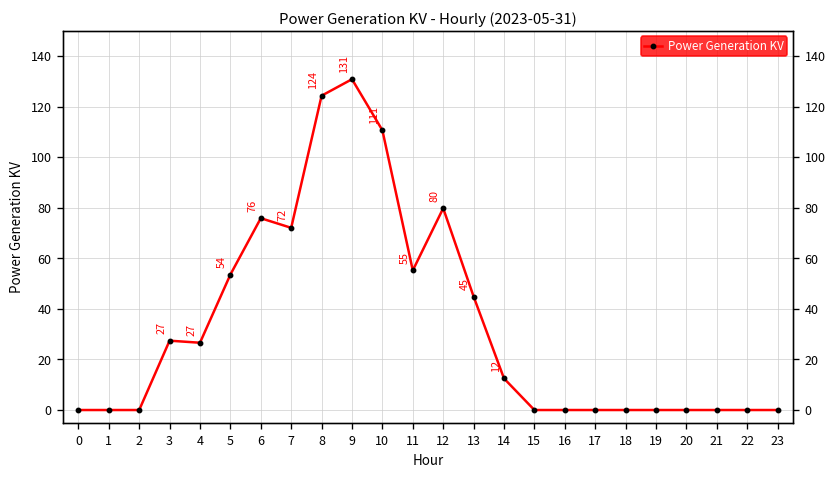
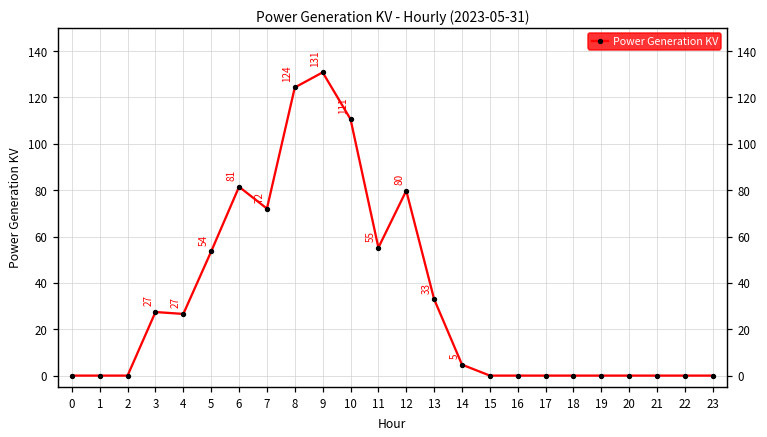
  {
    "3": 27,
    "4": 27,
    "5": 54,
-   "6": 76,
+   "6": 81,
    "7": 72,
    "8": 124,
    "9": 131,
    "10": 111,
    "11": 55,
    "12": 80,
-   "13": 45,
-   "14": 12
+   "13": 33,
+   "14": 5
  }
